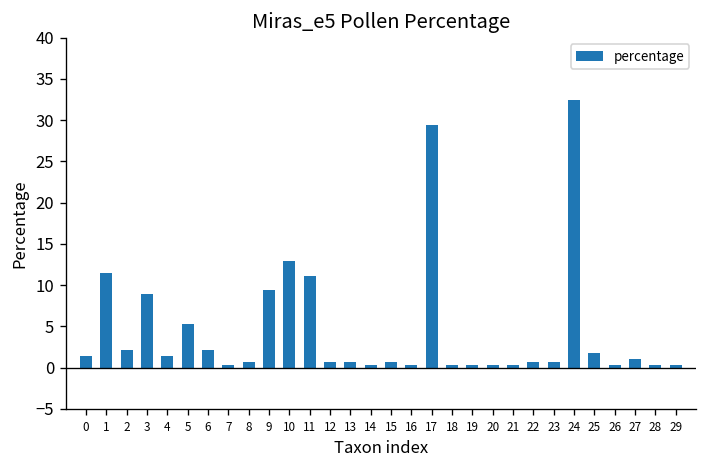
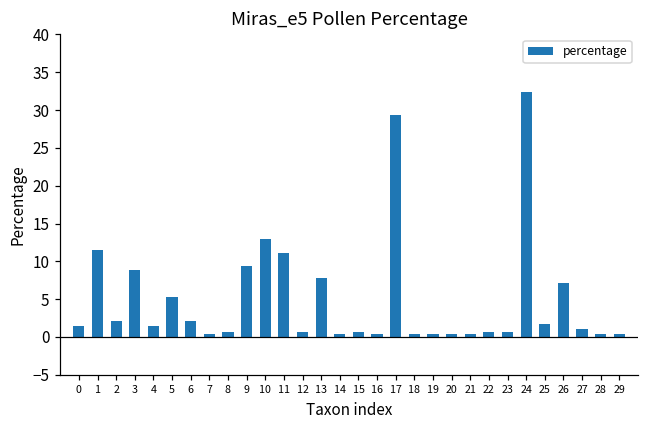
  {
    "0": 1,
    "1": 11,
    "2": 2,
    "3": 9,
    "4": 1,
    "5": 5,
    "6": 2,
    "8": 1,
    "9": 9,
    "10": 13,
    "11": 11,
    "12": 1,
-   "13": 1,
+   "13": 8,
    "15": 1,
    "17": 29,
    "22": 1,
    "23": 1,
    "24": 32,
    "25": 2,
-   "26": 0,
+   "26": 7,
    "27": 1
  }
